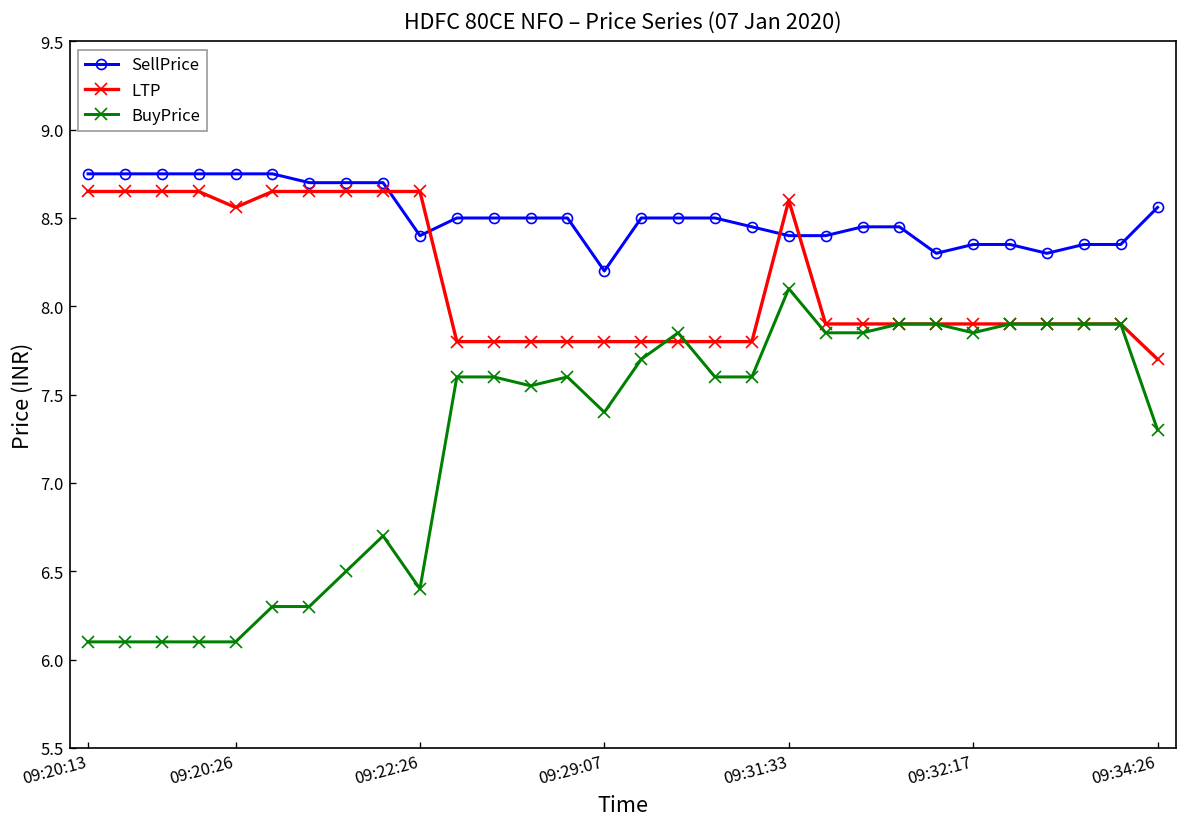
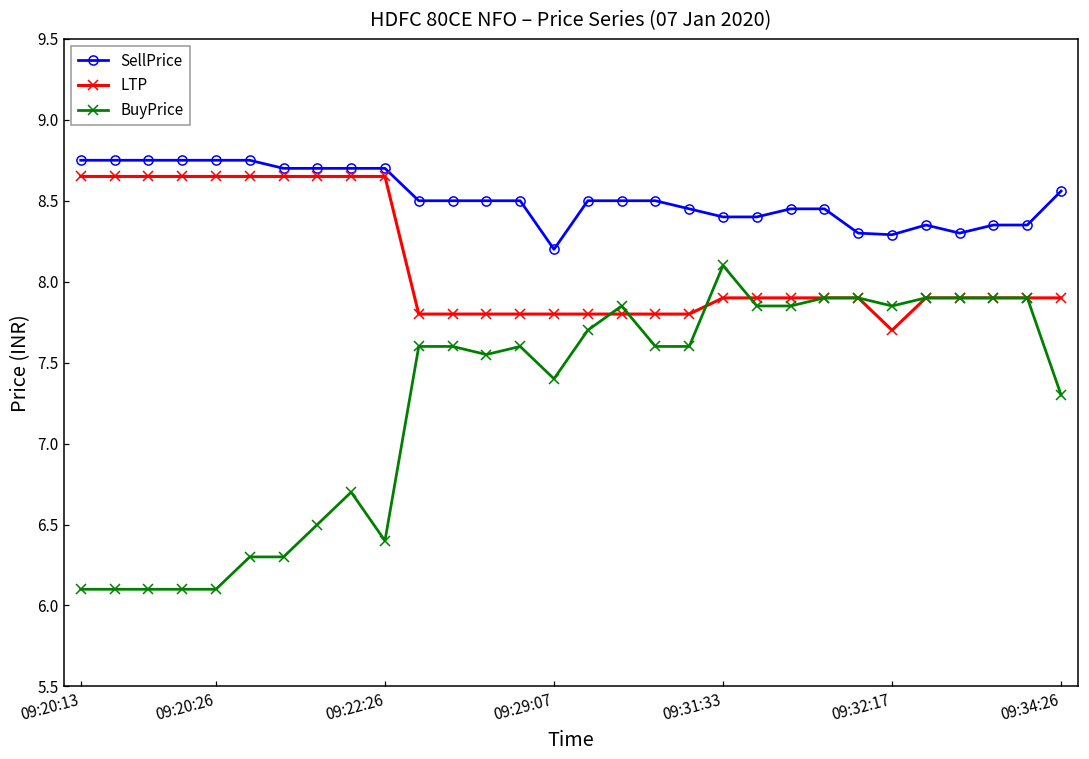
  {
    "SellPrice": {
      "09:20:26": 8.75,
-     "09:22:26": 8.4,
+     "09:22:26": 8.7,
      "09:29:07": 8.20,
      "09:31:33": 8.40,
-     "09:32:17": 8.35,
+     "09:32:17": 8.29,
      "09:34:26": 8.56
    },
    "LTP": {
-     "09:20:26": 8.56,
+     "09:20:26": 8.65,
      "09:22:26": 8.65,
      "09:29:07": 7.80,
-     "09:31:33": 8.6,
-     "09:32:17": 7.9,
-     "09:34:26": 7.7
+     "09:31:33": 7.9,
+     "09:32:17": 7.7,
+     "09:34:26": 7.9
    },
    "BuyPrice": {
      "09:20:26": 6.10,
      "09:22:26": 6.40,
      "09:29:07": 7.40,
      "09:31:33": 8.10,
      "09:32:17": 7.85,
      "09:34:26": 7.30
    }
  }
